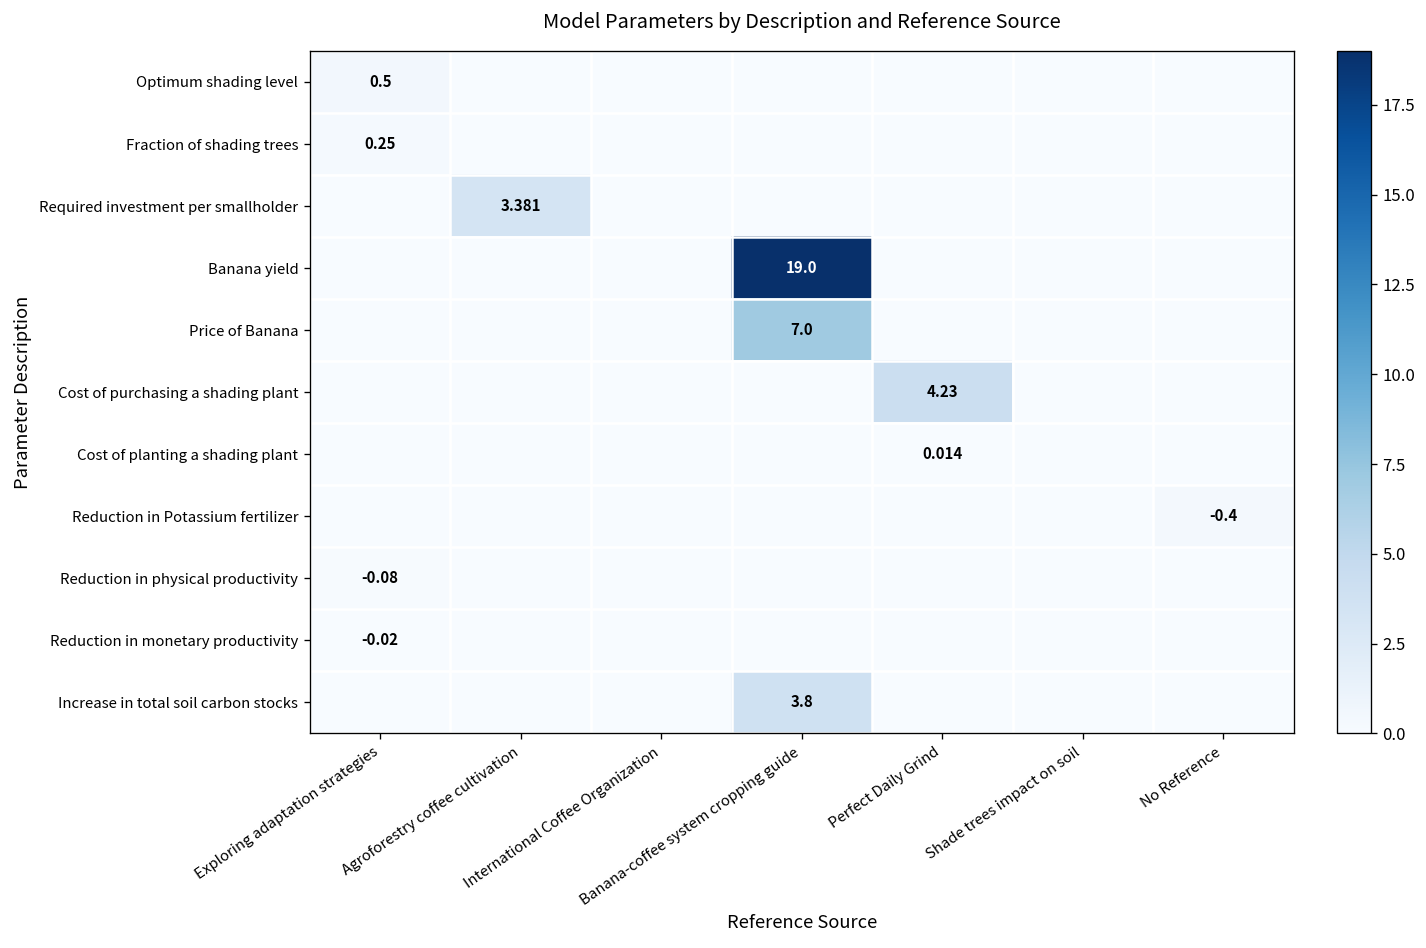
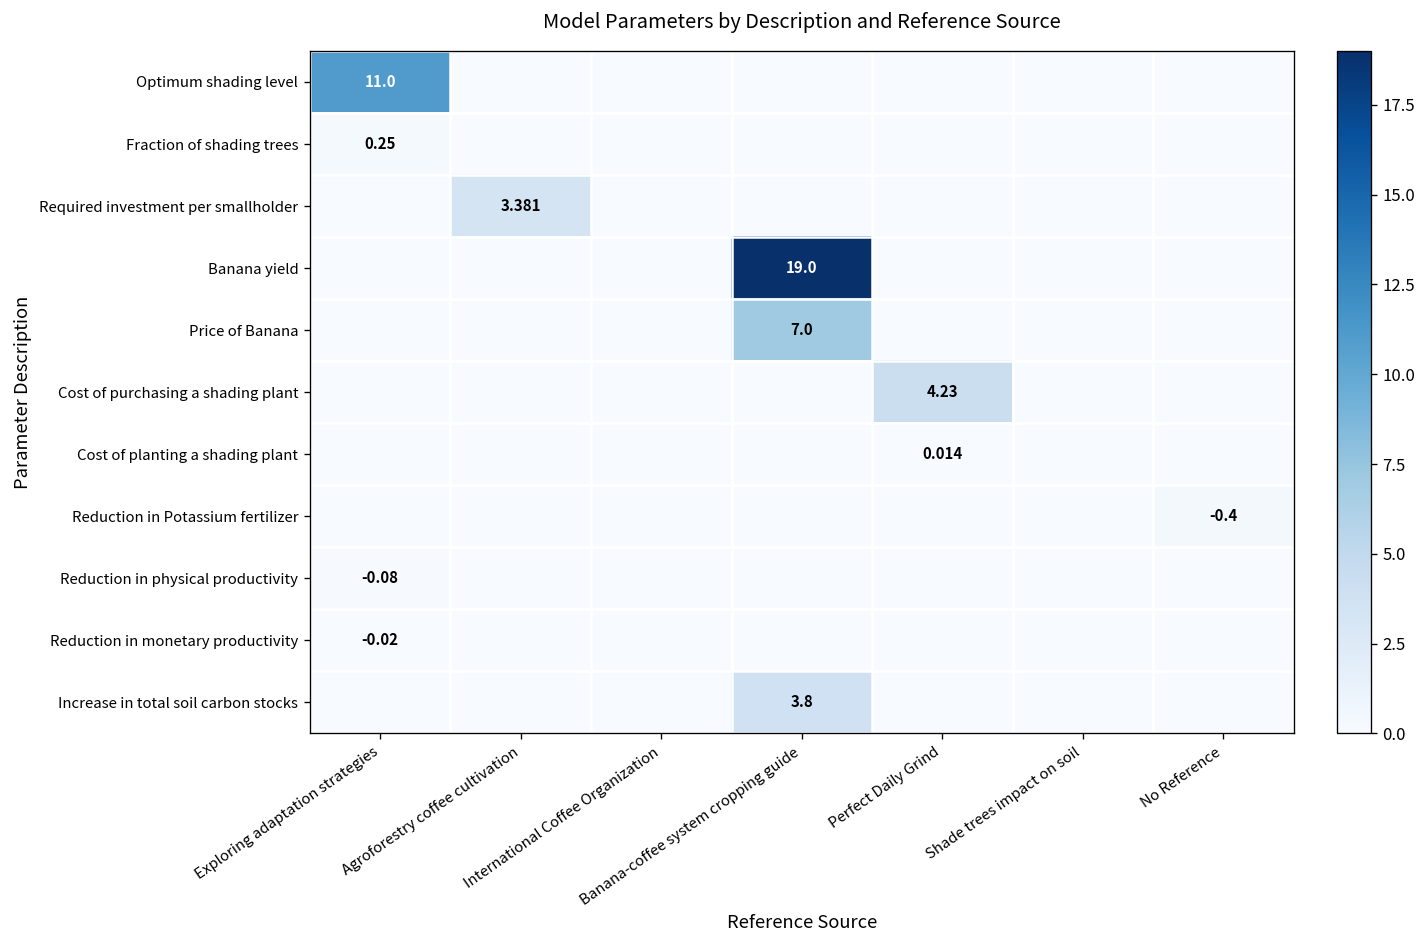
  {
    "Optimum shading level": {
-     "Exploring adaptation strategies": 0.5
+     "Exploring adaptation strategies": 11.0
    },
    "Fraction of shading trees": {
      "Exploring adaptation strategies": 0.25
    },
    "Required investment per smallholder": {
      "Agroforestry coffee cultivation": 3.381
    },
    "Banana yield": {
      "Banana-coffee system cropping guide": 19.0
    },
    "Price of Banana": {
      "Banana-coffee system cropping guide": 7.0
    },
    "Cost of purchasing a shading plant": {
      "Perfect Daily Grind": 4.23
    },
    "Cost of planting a shading plant": {
      "Perfect Daily Grind": 0.014
    },
    "Reduction in Potassium fertilizer": {
      "No Reference": -0.4
    },
    "Reduction in physical productivity": {
      "Exploring adaptation strategies": -0.08
    },
    "Reduction in monetary productivity": {
      "Exploring adaptation strategies": -0.02
    },
    "Increase in total soil carbon stocks": {
      "Banana-coffee system cropping guide": 3.8
    }
  }
